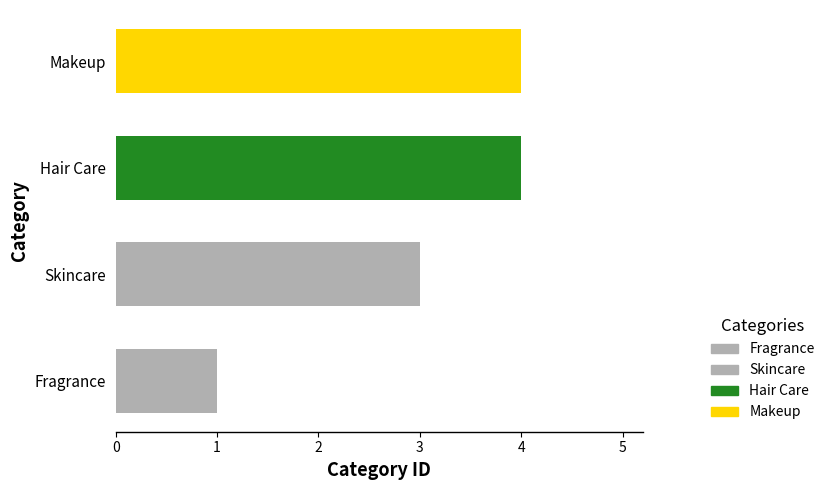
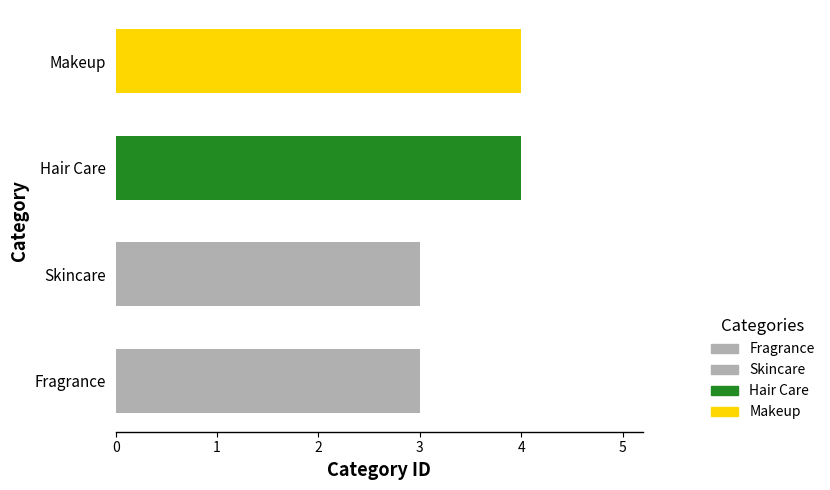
  {
    "Makeup": 4,
    "Hair Care": 4,
    "Skincare": 3,
-   "Fragrance": 1
+   "Fragrance": 3
  }
